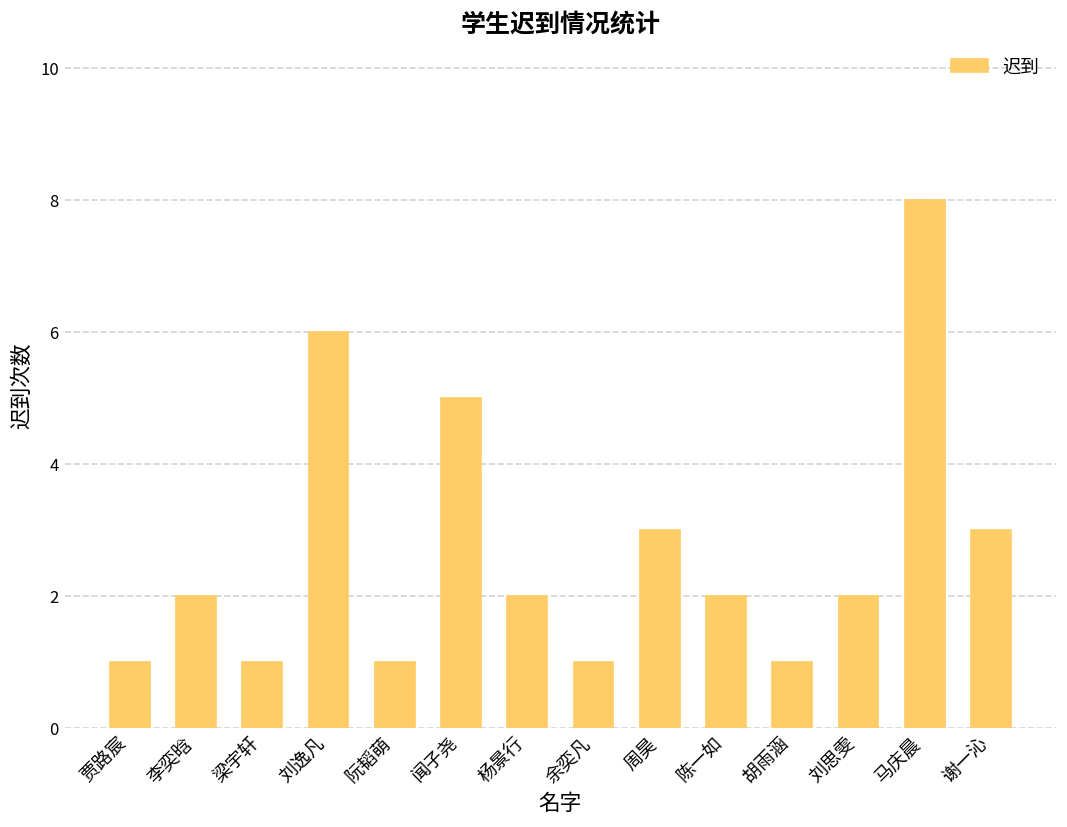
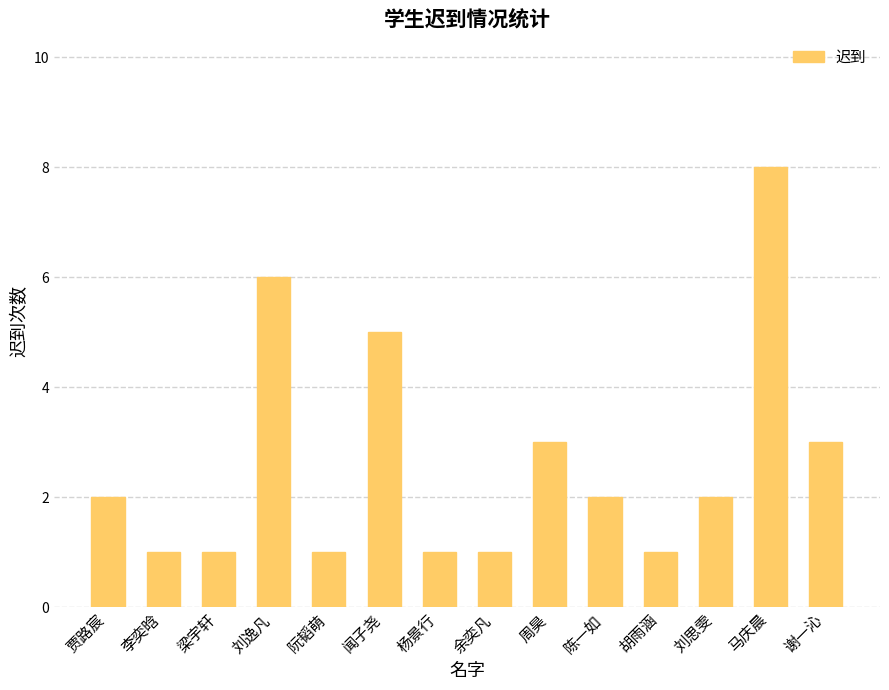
  {
-   "贾路宸": 1,
-   "李奕晗": 2,
+   "贾路宸": 2,
+   "李奕晗": 1,
    "梁宇轩": 1,
    "刘逸凡": 6,
    "阮韬萌": 1,
    "闻子尧": 5,
-   "杨景行": 2,
+   "杨景行": 1,
    "余奕凡": 1,
    "周昊": 3,
    "陈一如": 2,
    "胡雨涵": 1,
    "刘思雯": 2,
    "马庆晨": 8,
    "谢一沁": 3
  }
